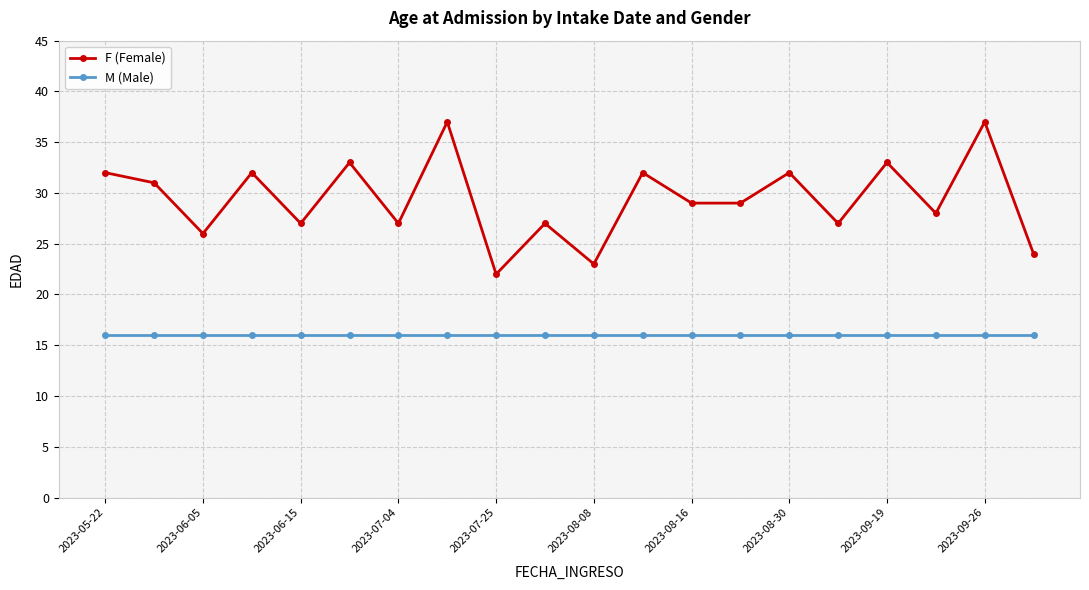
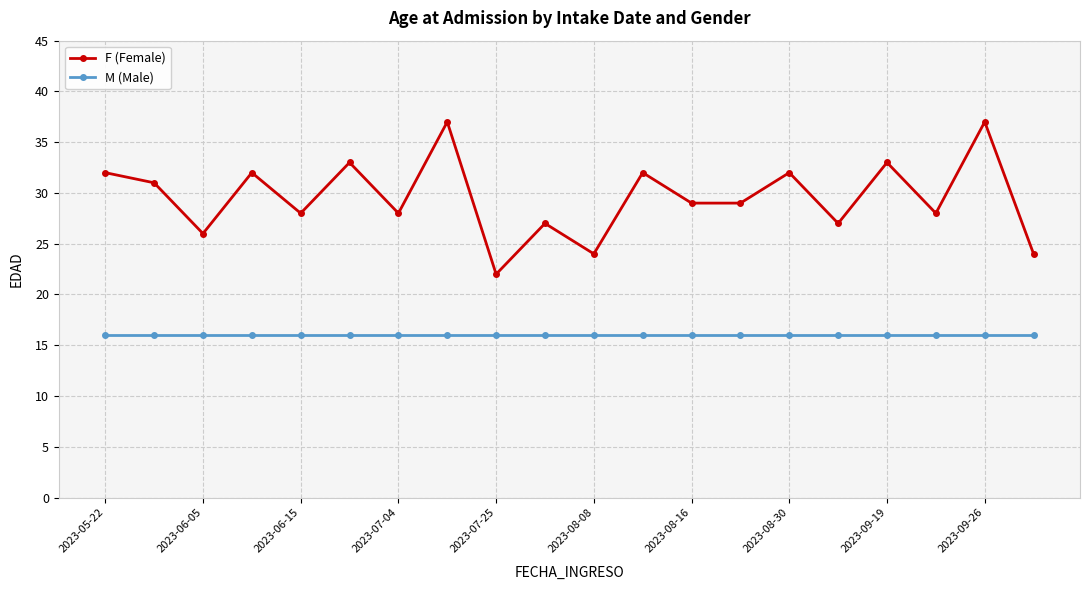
  {
    "F (Female)": {
      "2023-05-22": 32,
      "2023-06-05": 26,
-     "2023-06-15": 27,
-     "2023-07-04": 27,
+     "2023-06-15": 28,
+     "2023-07-04": 28,
      "2023-07-25": 22,
-     "2023-08-08": 23,
+     "2023-08-08": 24,
      "2023-08-16": 29,
      "2023-08-30": 32,
      "2023-09-19": 33,
      "2023-09-26": 37
    },
    "M (Male)": {
      "2023-05-22": 16,
      "2023-06-05": 16,
      "2023-06-15": 16,
      "2023-07-04": 16,
      "2023-07-25": 16,
      "2023-08-08": 16,
      "2023-08-16": 16,
      "2023-08-30": 16,
      "2023-09-19": 16,
      "2023-09-26": 16
    }
  }
